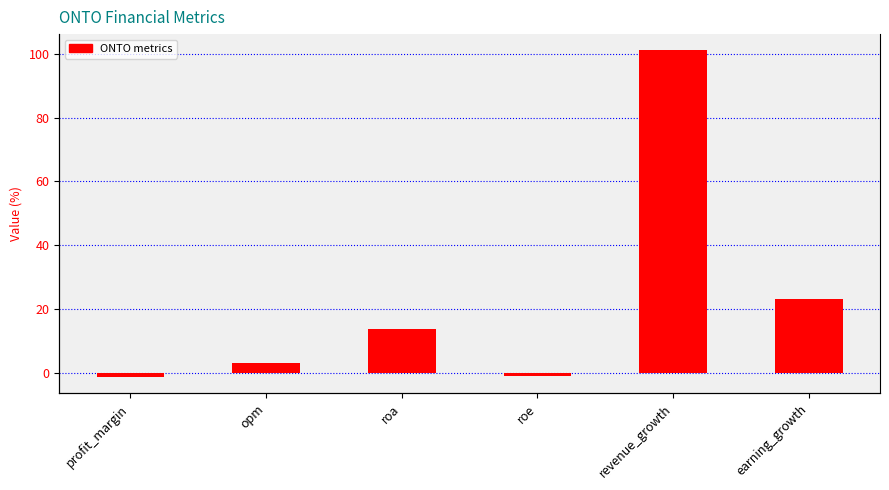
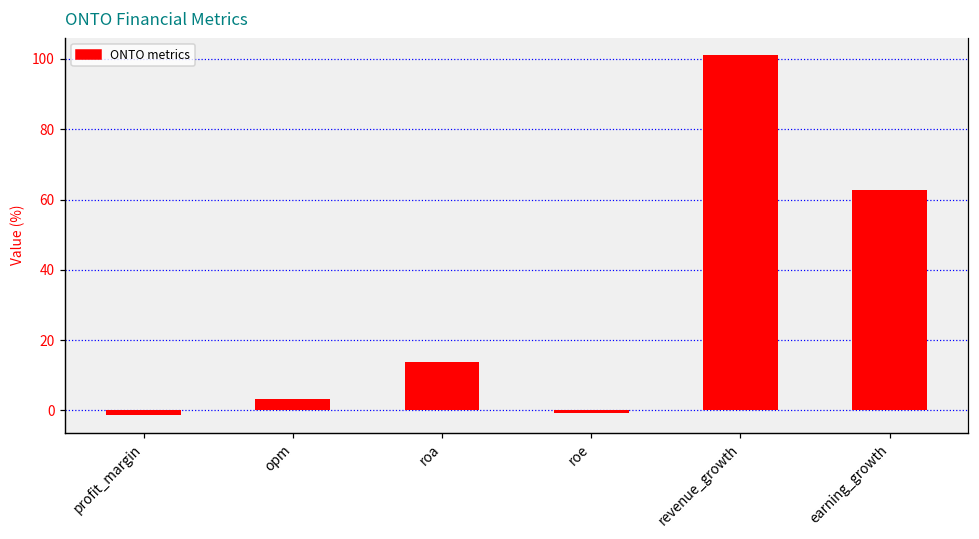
  {
    "profit_margin": -1,
    "opm": 3,
    "roa": 14,
    "roe": -1,
    "revenue_growth": 101,
-   "earning_growth": 23
+   "earning_growth": 63
  }
